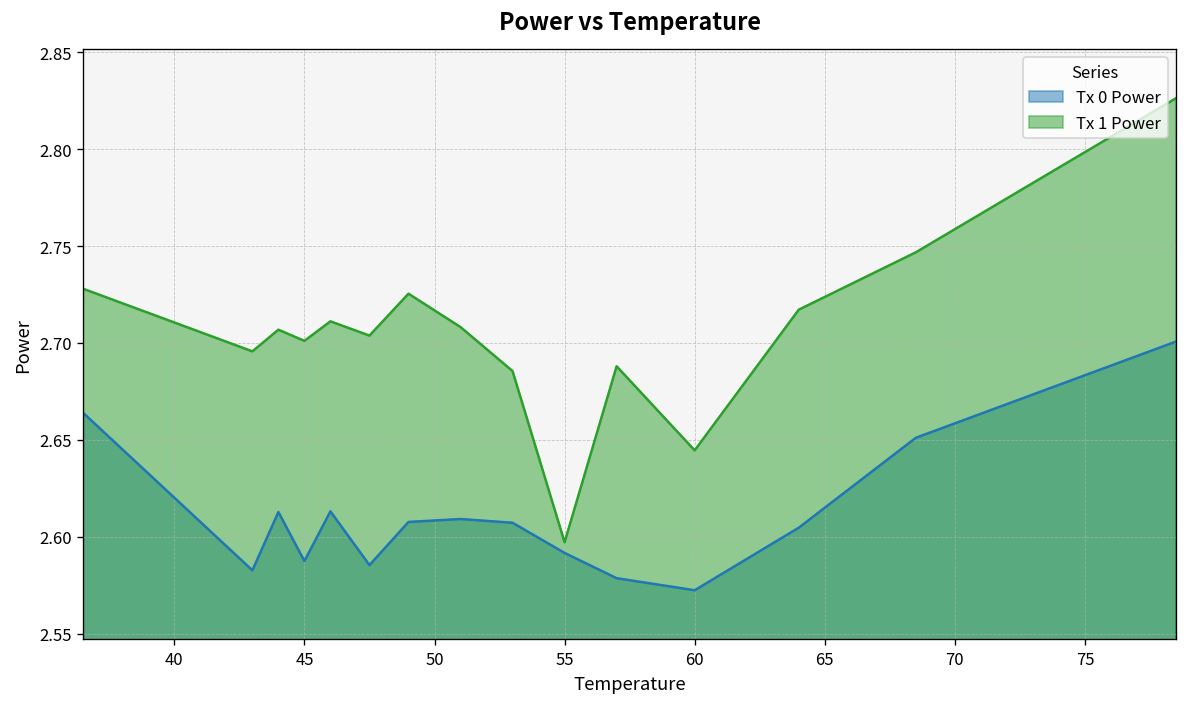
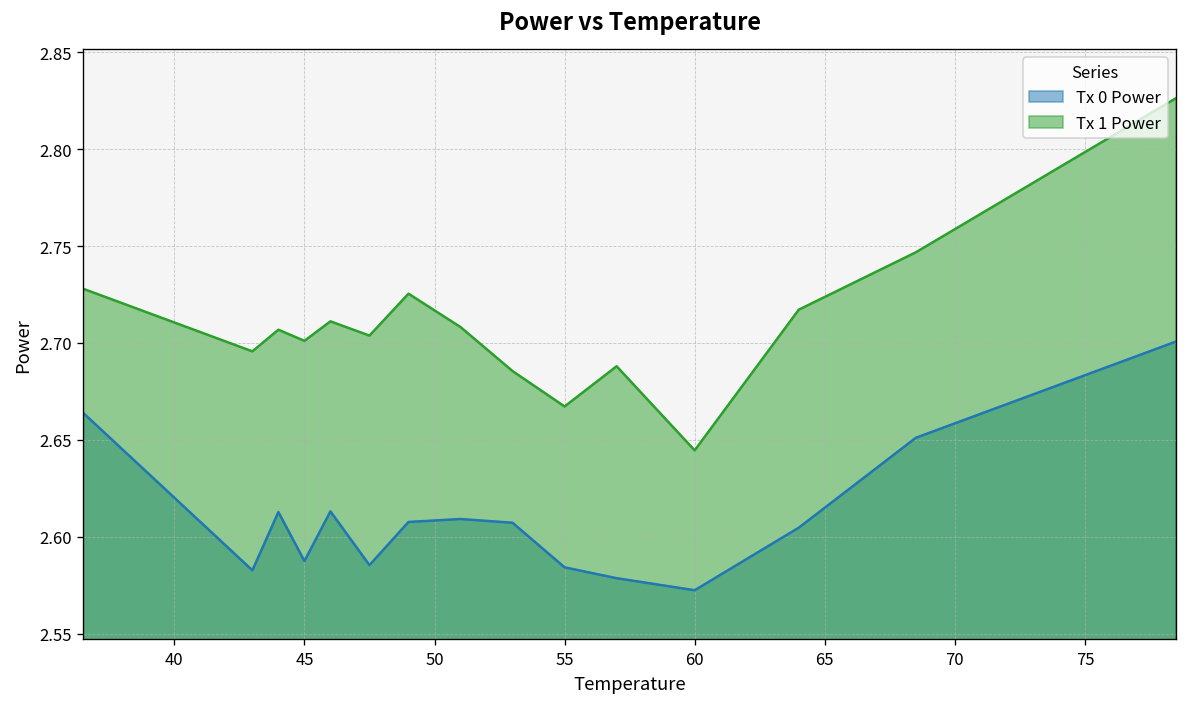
  {
    "Tx 0 Power": {
      "45": 2.587,
-     "55": 2.592,
+     "55": 2.584,
      "60": 2.572
    },
    "Tx 1 Power": {
      "45": 2.701,
-     "55": 2.597,
+     "55": 2.667,
      "60": 2.645
    }
  }
